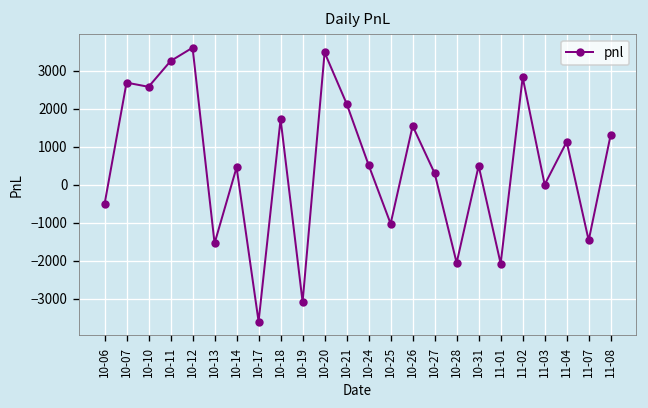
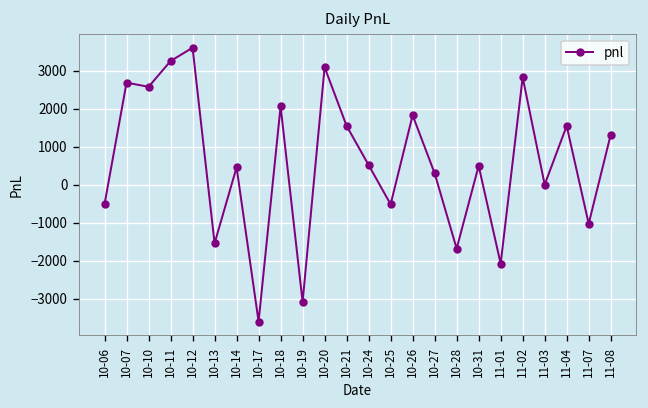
  {
    "10-06": -500,
    "10-07": 2700,
    "10-10": 2600,
    "10-11": 3300,
    "10-12": 3600,
    "10-13": -1500,
    "10-14": 500,
    "10-17": -3600,
-   "10-18": 1700,
+   "10-18": 2100,
    "10-19": -3100,
-   "10-20": 3500,
-   "10-21": 2100,
+   "10-20": 3100,
+   "10-21": 1500,
    "10-24": 500,
-   "10-25": -1000,
-   "10-26": 1500,
+   "10-25": -500,
+   "10-26": 1800,
    "10-27": 300,
-   "10-28": -2100,
+   "10-28": -1700,
    "10-31": 500,
    "11-01": -2100,
    "11-02": 2800,
    "11-03": 0,
-   "11-04": 1100,
-   "11-07": -1500,
+   "11-04": 1500,
+   "11-07": -1000,
    "11-08": 1300
  }
